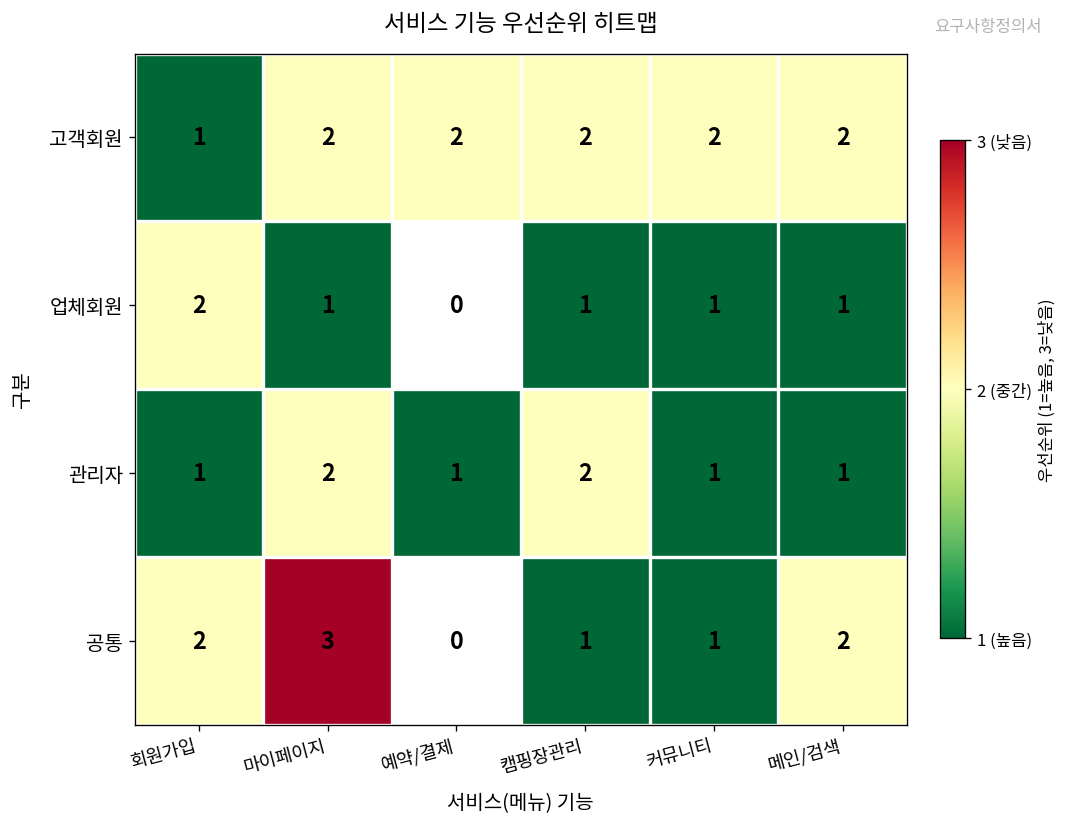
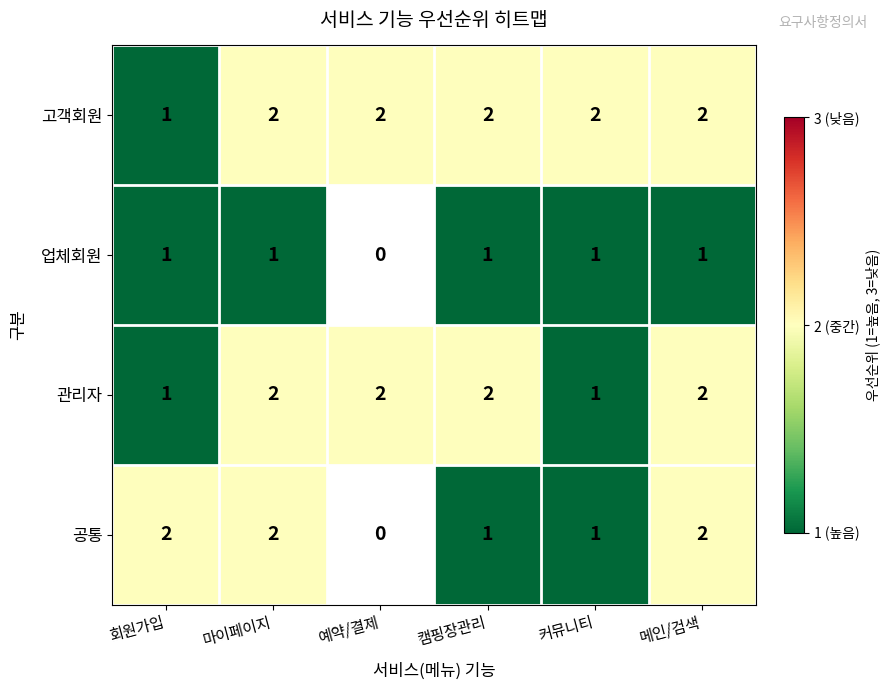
  {
    "고객회원": {
      "회원가입": 1,
      "마이페이지": 2,
      "예약/결제": 2,
      "캠핑장관리": 2,
      "커뮤니티": 2,
      "메인/검색": 2
    },
    "업체회원": {
-     "회원가입": 2,
+     "회원가입": 1,
      "마이페이지": 1,
      "캠핑장관리": 1,
      "커뮤니티": 1,
      "메인/검색": 1
    },
    "관리자": {
      "회원가입": 1,
      "마이페이지": 2,
-     "예약/결제": 1,
+     "예약/결제": 2,
      "캠핑장관리": 2,
      "커뮤니티": 1,
-     "메인/검색": 1
+     "메인/검색": 2
    },
    "공통": {
      "회원가입": 2,
-     "마이페이지": 3,
+     "마이페이지": 2,
      "캠핑장관리": 1,
      "커뮤니티": 1,
      "메인/검색": 2
    }
  }
